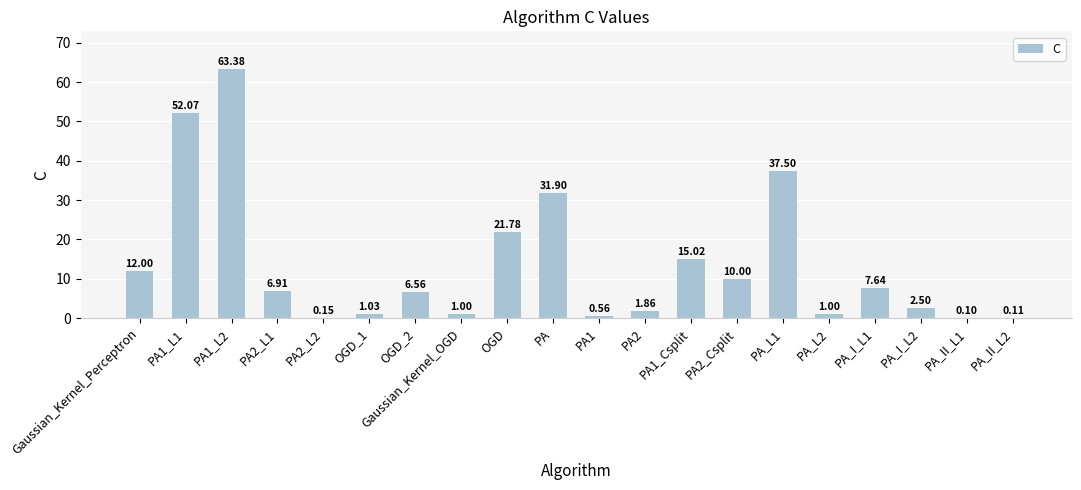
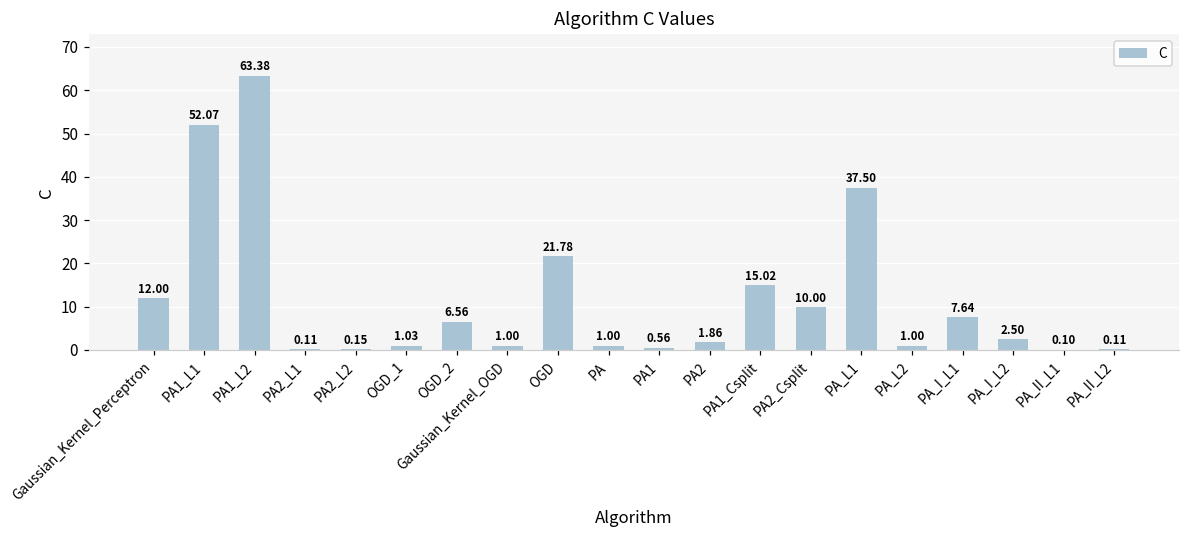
  {
    "Gaussian_Kernel_Perceptron": 12.00,
    "PA1_L1": 52.07,
    "PA1_L2": 63.38,
-   "PA2_L1": 6.91,
+   "PA2_L1": 0.11,
    "PA2_L2": 0.15,
    "OGD_1": 1.03,
    "OGD_2": 6.56,
    "Gaussian_Kernel_OGD": 1.00,
    "OGD": 21.78,
-   "PA": 31.90,
+   "PA": 1.00,
    "PA1": 0.56,
    "PA2": 1.86,
    "PA1_Csplit": 15.02,
    "PA2_Csplit": 10.00,
    "PA_L1": 37.50,
    "PA_L2": 1.00,
    "PA_I_L1": 7.64,
    "PA_I_L2": 2.50,
    "PA_II_L1": 0.10,
    "PA_II_L2": 0.11
  }
